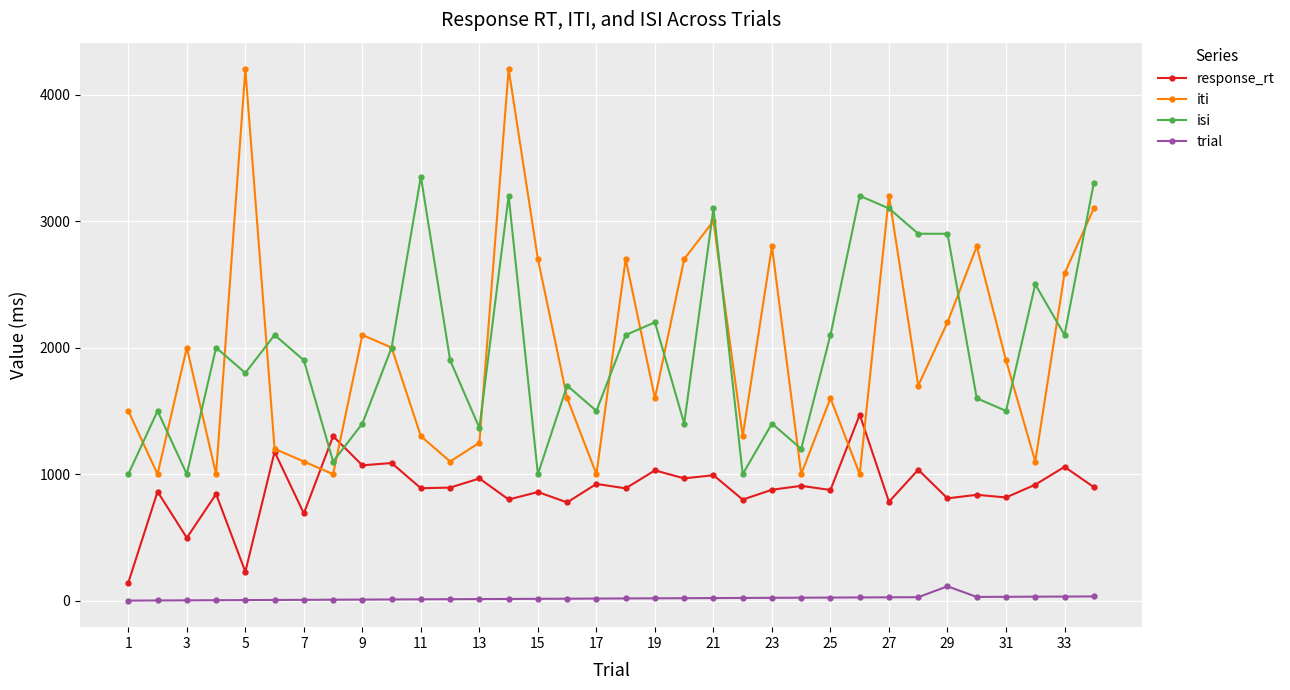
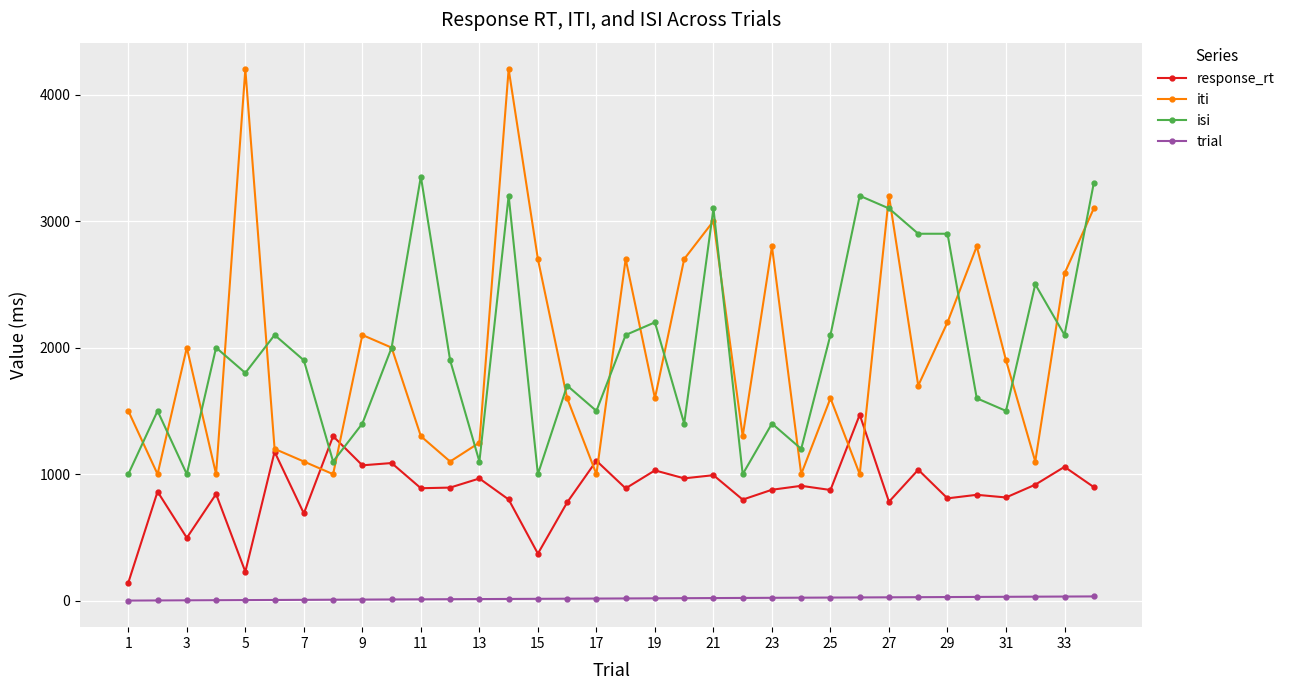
  {
    "response_rt": {
      "1": 140,
      "3": 500,
      "5": 230,
      "7": 690,
      "9": 1070,
      "11": 890,
      "13": 970,
-     "15": 860,
-     "17": 920,
+     "15": 370,
+     "17": 1110,
      "19": 1030,
      "21": 990,
      "23": 880,
      "25": 880,
      "27": 780,
      "29": 810,
      "31": 820,
      "33": 1060
    },
    "iti": {
      "1": 1500,
      "3": 2000,
      "5": 4200,
      "7": 1100,
      "9": 2100,
      "11": 1300,
      "13": 1250,
      "15": 2700,
      "17": 1000,
      "19": 1600,
      "21": 3000,
      "23": 2800,
      "25": 1600,
      "27": 3200,
      "29": 2200,
      "31": 1900,
      "33": 2590
    },
    "isi": {
      "1": 1000,
      "3": 1000,
      "5": 1800,
      "7": 1900,
      "9": 1400,
      "11": 3350,
-     "13": 1370,
+     "13": 1100,
      "15": 1000,
      "17": 1500,
      "19": 2200,
      "21": 3100,
      "23": 1400,
      "25": 2100,
      "27": 3100,
      "29": 2900,
      "31": 1500,
      "33": 2100
    },
    "trial": {
      "1": 0,
      "3": 0,
      "5": 10,
      "7": 10,
      "9": 10,
      "11": 10,
      "13": 10,
      "15": 20,
      "17": 20,
      "19": 20,
      "21": 20,
      "23": 20,
      "25": 30,
      "27": 30,
-     "29": 110,
+     "29": 30,
      "31": 30,
      "33": 30
    }
  }
